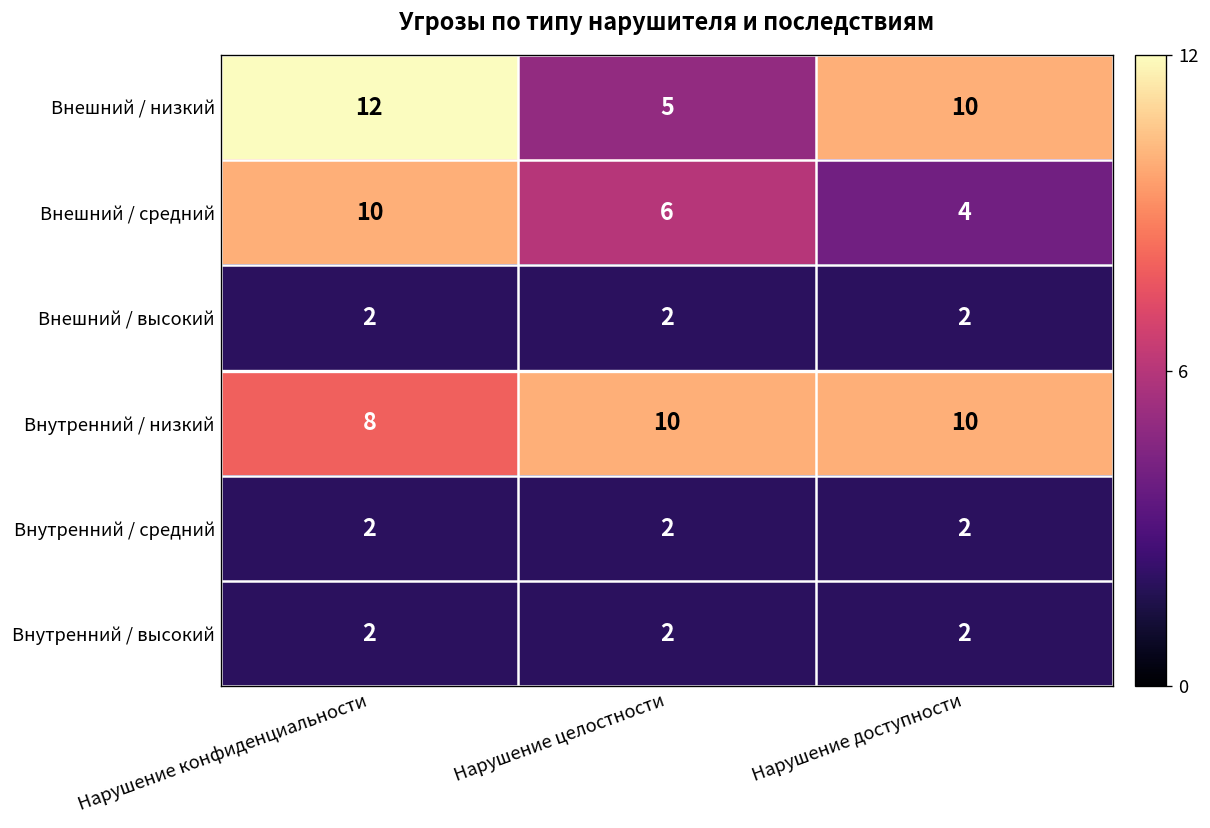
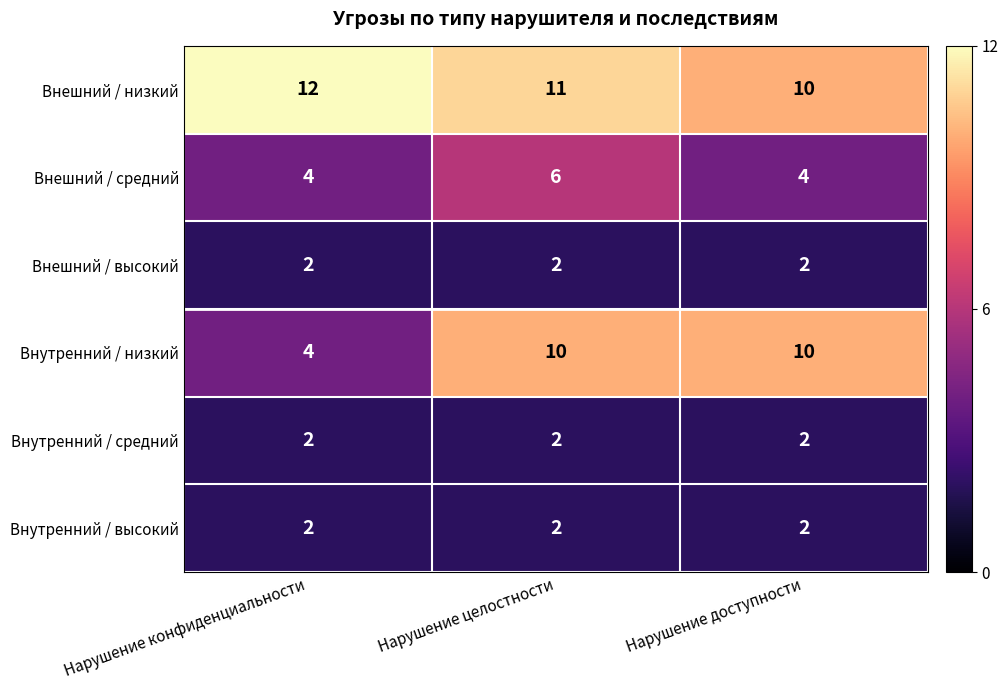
  {
    "Внешний / низкий": {
      "Нарушение конфиденциальности": 12,
-     "Нарушение целостности": 5,
+     "Нарушение целостности": 11,
      "Нарушение доступности": 10
    },
    "Внешний / средний": {
-     "Нарушение конфиденциальности": 10,
+     "Нарушение конфиденциальности": 4,
      "Нарушение целостности": 6,
      "Нарушение доступности": 4
    },
    "Внешний / высокий": {
      "Нарушение конфиденциальности": 2,
      "Нарушение целостности": 2,
      "Нарушение доступности": 2
    },
    "Внутренний / низкий": {
-     "Нарушение конфиденциальности": 8,
+     "Нарушение конфиденциальности": 4,
      "Нарушение целостности": 10,
      "Нарушение доступности": 10
    },
    "Внутренний / средний": {
      "Нарушение конфиденциальности": 2,
      "Нарушение целостности": 2,
      "Нарушение доступности": 2
    },
    "Внутренний / высокий": {
      "Нарушение конфиденциальности": 2,
      "Нарушение целостности": 2,
      "Нарушение доступности": 2
    }
  }
